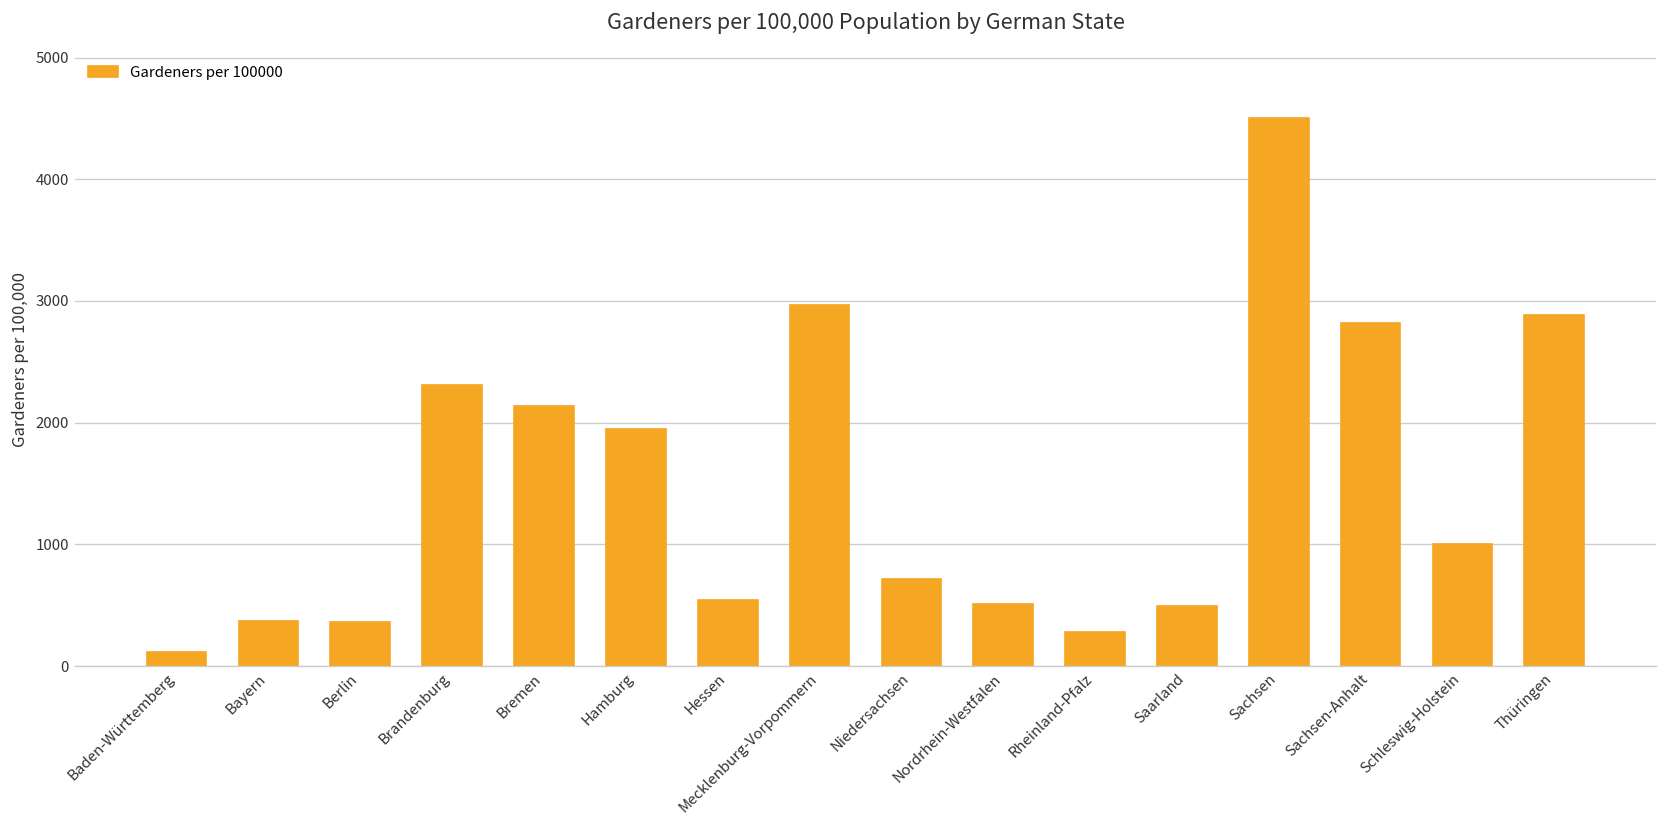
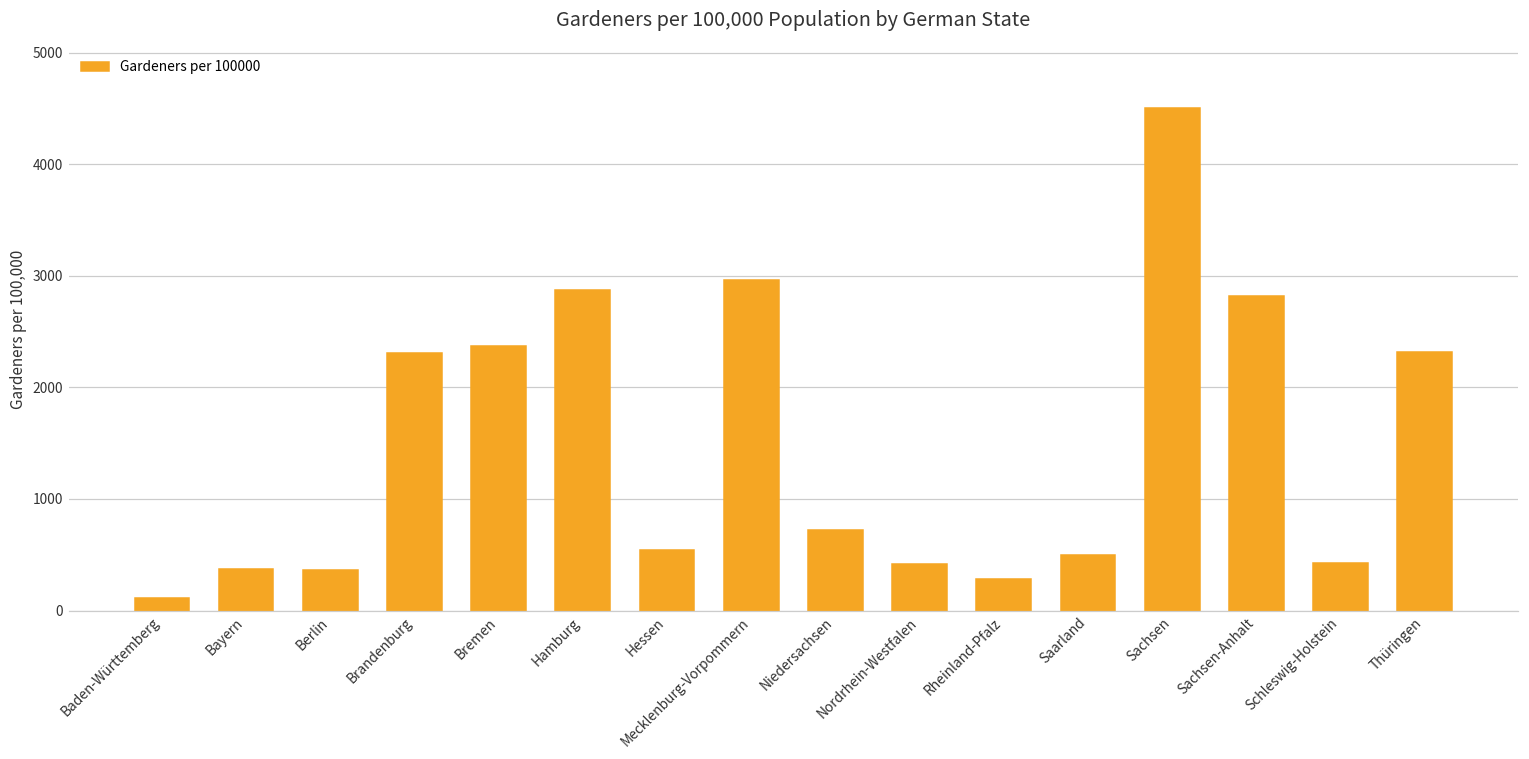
  {
    "Baden-Württemberg": 110,
    "Bayern": 370,
    "Berlin": 360,
    "Brandenburg": 2310,
-   "Bremen": 2140,
-   "Hamburg": 1950,
+   "Bremen": 2370,
+   "Hamburg": 2870,
    "Hessen": 540,
    "Mecklenburg-Vorpommern": 2970,
    "Niedersachsen": 720,
-   "Nordrhein-Westfalen": 510,
+   "Nordrhein-Westfalen": 420,
    "Rheinland-Pfalz": 280,
    "Saarland": 500,
    "Sachsen": 4500,
    "Sachsen-Anhalt": 2820,
-   "Schleswig-Holstein": 1000,
-   "Thüringen": 2880
+   "Schleswig-Holstein": 430,
+   "Thüringen": 2320
  }
